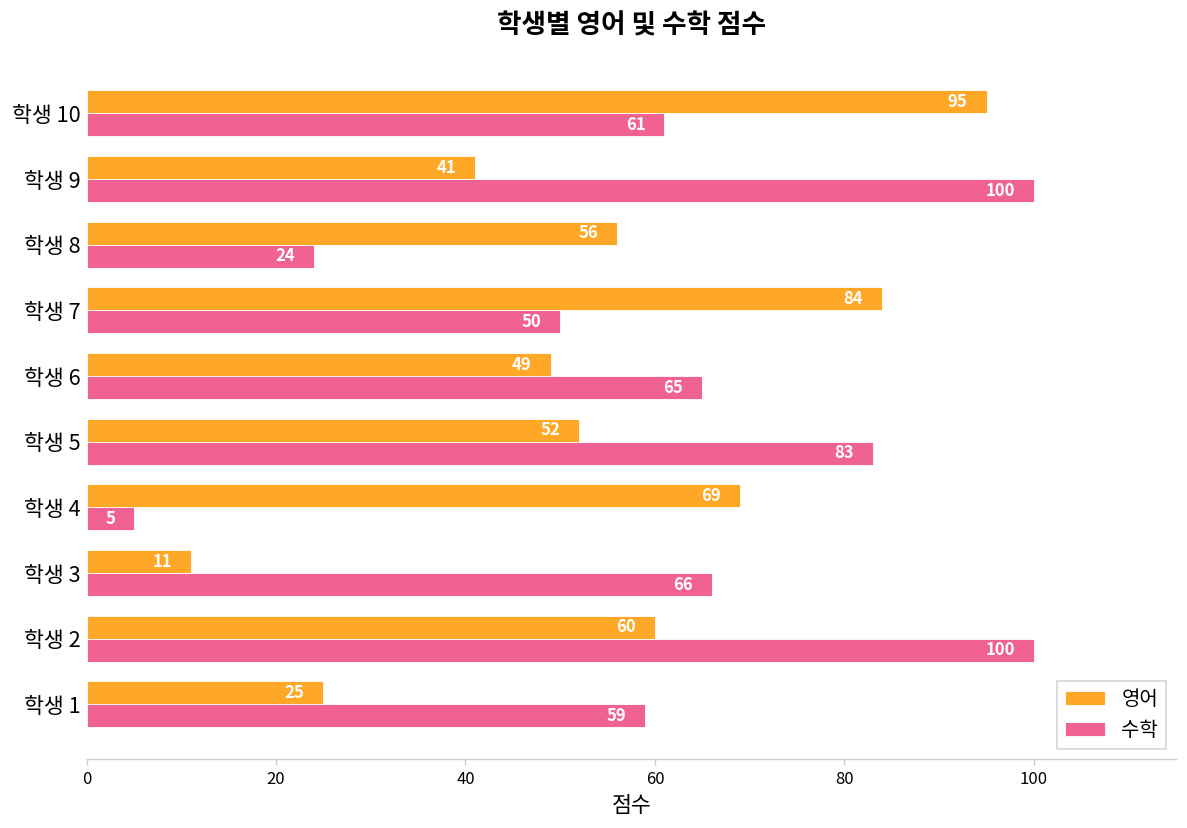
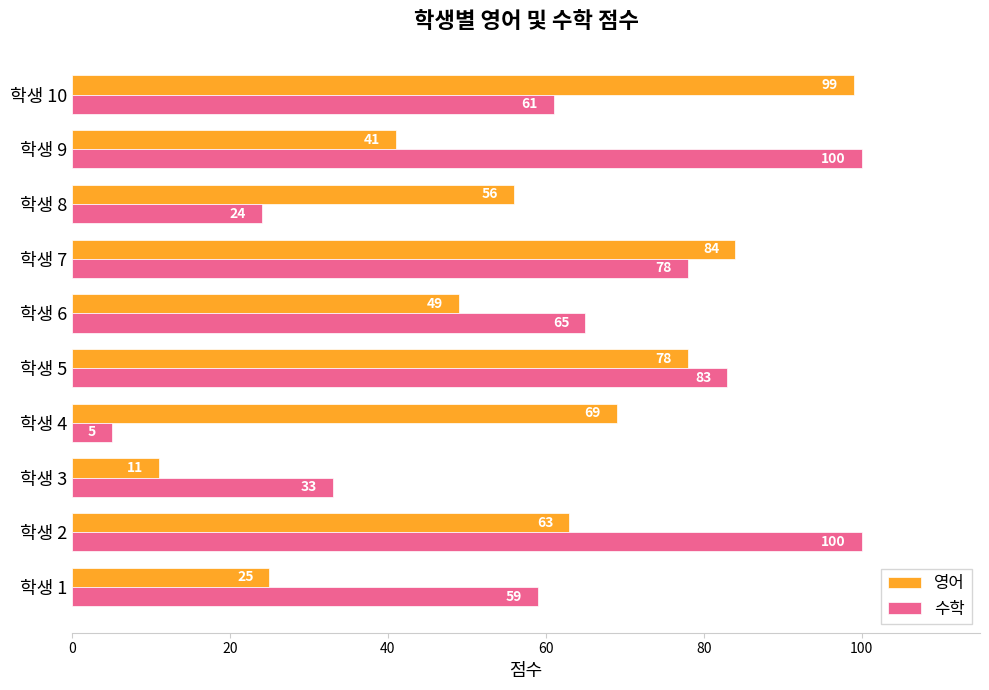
  {
    "영어": {
-     "학생 10": 95,
+     "학생 10": 99,
      "학생 9": 41,
      "학생 8": 56,
      "학생 7": 84,
      "학생 6": 49,
-     "학생 5": 52,
+     "학생 5": 78,
      "학생 4": 69,
      "학생 3": 11,
-     "학생 2": 60,
+     "학생 2": 63,
      "학생 1": 25
    },
    "수학": {
      "학생 10": 61,
      "학생 9": 100,
      "학생 8": 24,
-     "학생 7": 50,
+     "학생 7": 78,
      "학생 6": 65,
      "학생 5": 83,
      "학생 4": 5,
-     "학생 3": 66,
+     "학생 3": 33,
      "학생 2": 100,
      "학생 1": 59
    }
  }
